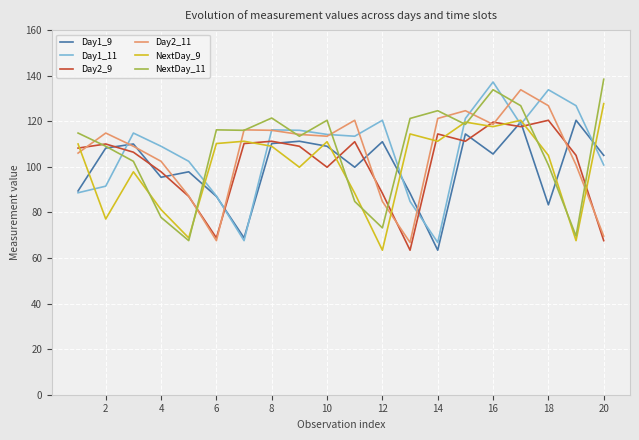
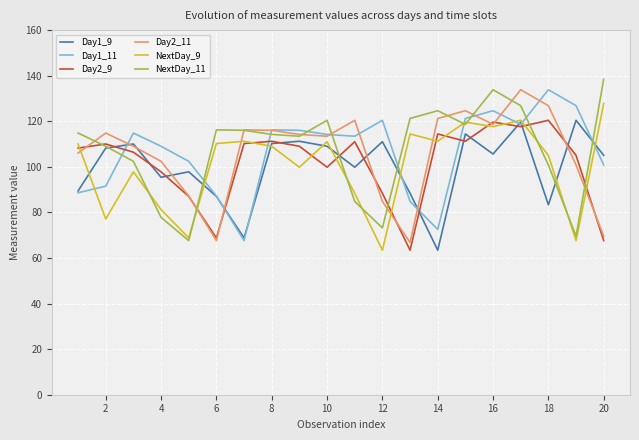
  {
    "Day1_9": {
      "4": 95,
      "10": 109,
      "12": 111,
      "14": 63,
      "16": 106,
      "18": 83,
      "20": 105
    },
    "Day1_11": {
      "2": 92,
      "4": 109,
      "12": 120,
-     "14": 67,
-     "16": 137,
+     "14": 73,
+     "16": 125,
      "18": 134,
      "20": 101
    },
    "Day2_9": {
      "4": 98,
      "6": 69,
      "10": 100,
      "12": 88,
      "14": 114,
      "18": 120,
      "20": 68
    },
    "Day2_11": {
      "2": 115,
      "4": 102,
      "6": 68,
      "12": 85,
      "14": 121,
      "18": 127,
      "20": 70
    },
    "NextDay_9": {
      "2": 77,
      "4": 81,
      "6": 110,
      "8": 109,
      "10": 111,
      "12": 63,
      "14": 111,
      "18": 105,
      "20": 128
    },
    "NextDay_11": {
      "4": 78,
      "6": 116,
-     "8": 121,
+     "8": 114,
      "10": 120,
      "12": 73,
      "14": 125,
      "16": 134,
      "18": 101,
      "20": 138
    }
  }
